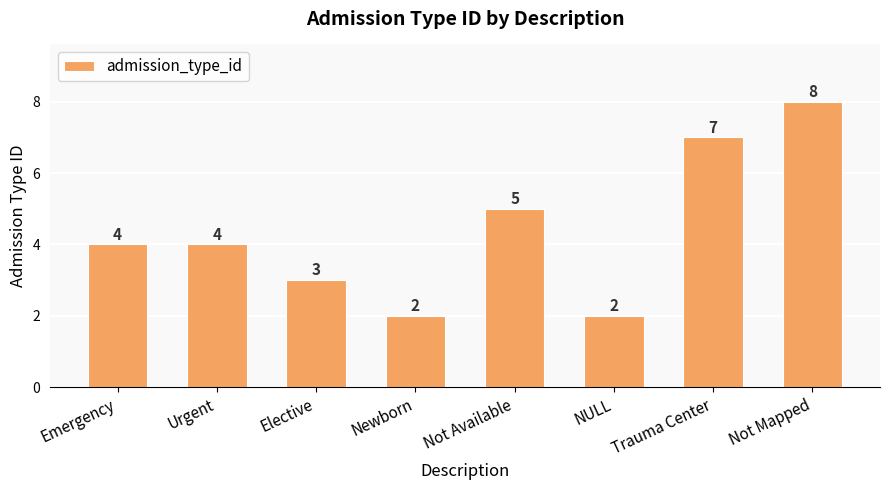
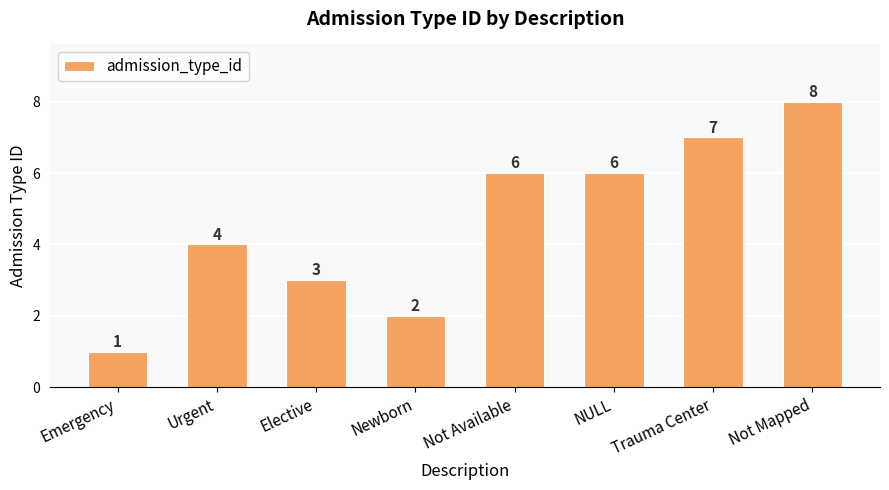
  {
-   "Emergency": 4,
+   "Emergency": 1,
    "Urgent": 4,
    "Elective": 3,
    "Newborn": 2,
-   "Not Available": 5,
-   "NULL": 2,
+   "Not Available": 6,
+   "NULL": 6,
    "Trauma Center": 7,
    "Not Mapped": 8
  }
